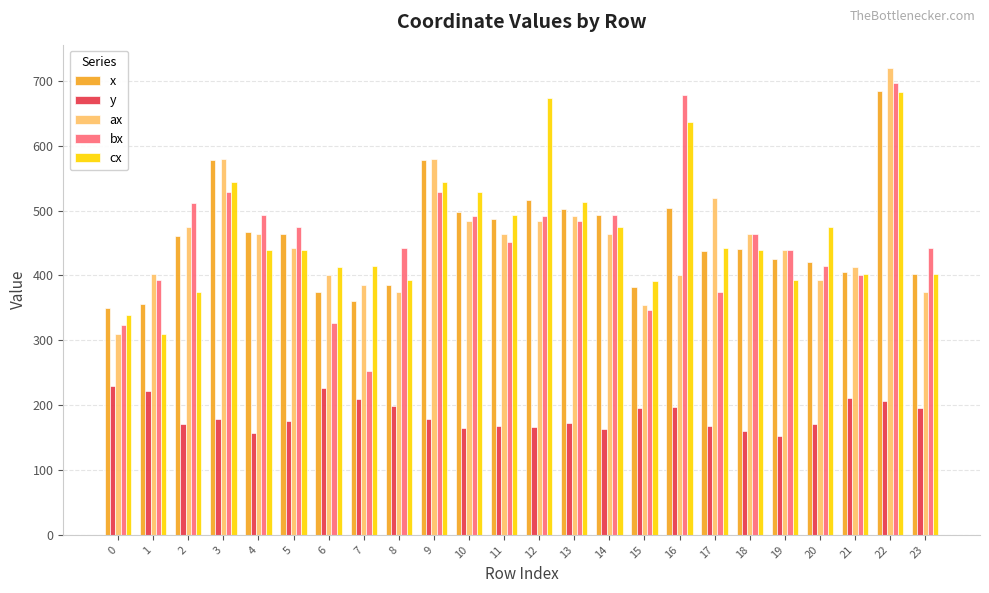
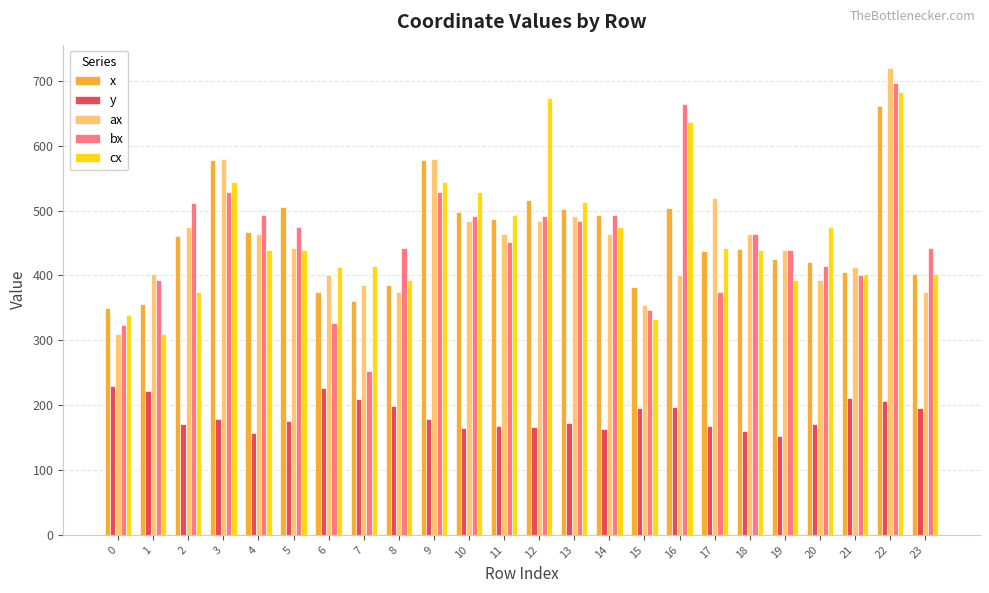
  {
    "x": {
      "0": 350,
      "1": 360,
      "2": 460,
      "3": 580,
      "4": 470,
-     "5": 460,
+     "5": 510,
      "6": 370,
      "7": 360,
      "8": 390,
      "9": 580,
      "10": 500,
      "11": 490,
      "12": 520,
      "13": 500,
      "14": 490,
      "15": 380,
      "16": 500,
      "17": 440,
      "18": 440,
      "19": 430,
      "20": 420,
      "21": 400,
-     "22": 680,
+     "22": 660,
      "23": 400
    },
    "y": {
      "0": 230,
      "1": 220,
      "2": 170,
      "3": 180,
      "4": 160,
      "5": 180,
      "6": 230,
      "7": 210,
      "8": 200,
      "9": 180,
      "10": 170,
      "11": 170,
      "12": 170,
      "13": 170,
      "14": 160,
      "15": 200,
      "16": 200,
      "17": 170,
      "18": 160,
      "19": 150,
      "20": 170,
      "21": 210,
      "22": 210,
      "23": 200
    },
    "ax": {
      "0": 310,
      "1": 400,
      "2": 480,
      "3": 580,
      "4": 460,
      "5": 440,
      "6": 400,
      "7": 390,
      "8": 370,
      "9": 580,
      "10": 480,
      "11": 460,
      "12": 480,
      "13": 490,
      "14": 460,
      "15": 360,
      "16": 400,
      "17": 520,
      "18": 460,
      "19": 440,
      "20": 390,
      "21": 410,
      "22": 720,
      "23": 370
    },
    "bx": {
      "0": 320,
      "1": 390,
      "2": 510,
      "3": 530,
      "4": 490,
      "5": 480,
      "6": 330,
      "7": 250,
      "8": 440,
      "9": 530,
      "10": 490,
      "11": 450,
      "12": 490,
      "13": 480,
      "14": 490,
      "15": 350,
-     "16": 680,
+     "16": 670,
      "17": 370,
      "18": 460,
      "19": 440,
      "20": 410,
      "21": 400,
      "22": 700,
      "23": 440
    },
    "cx": {
      "0": 340,
      "1": 310,
      "2": 370,
      "3": 540,
      "4": 440,
      "5": 440,
      "6": 410,
      "7": 410,
      "8": 390,
      "9": 540,
      "10": 530,
      "11": 490,
      "12": 670,
      "13": 510,
      "14": 480,
-     "15": 390,
+     "15": 330,
      "16": 640,
      "17": 440,
      "18": 440,
      "19": 390,
      "20": 480,
      "21": 400,
      "22": 680,
      "23": 400
    }
  }
